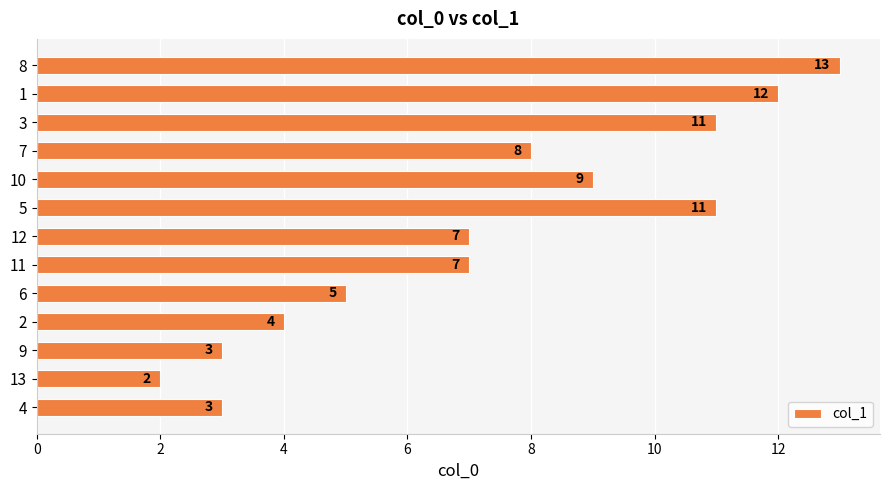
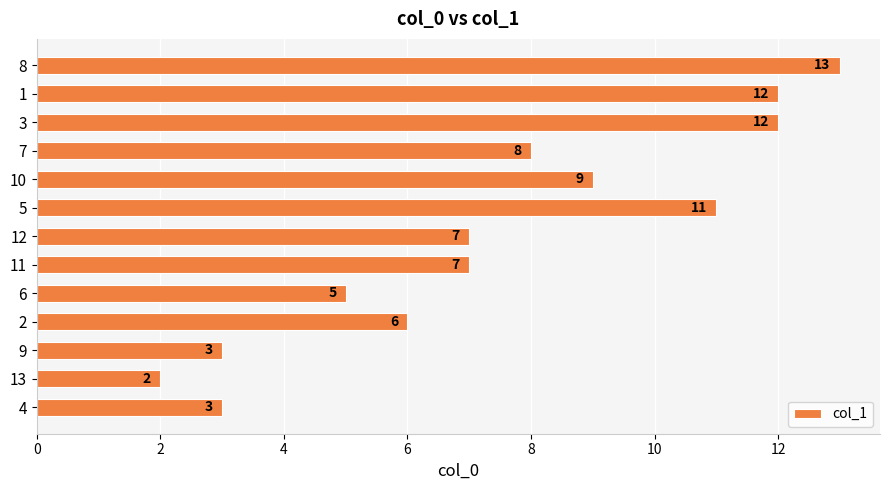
  {
    "8": 13,
    "1": 12,
-   "3": 11,
+   "3": 12,
    "7": 8,
    "10": 9,
    "5": 11,
    "12": 7,
    "11": 7,
    "6": 5,
-   "2": 4,
+   "2": 6,
    "9": 3,
    "13": 2,
    "4": 3
  }
